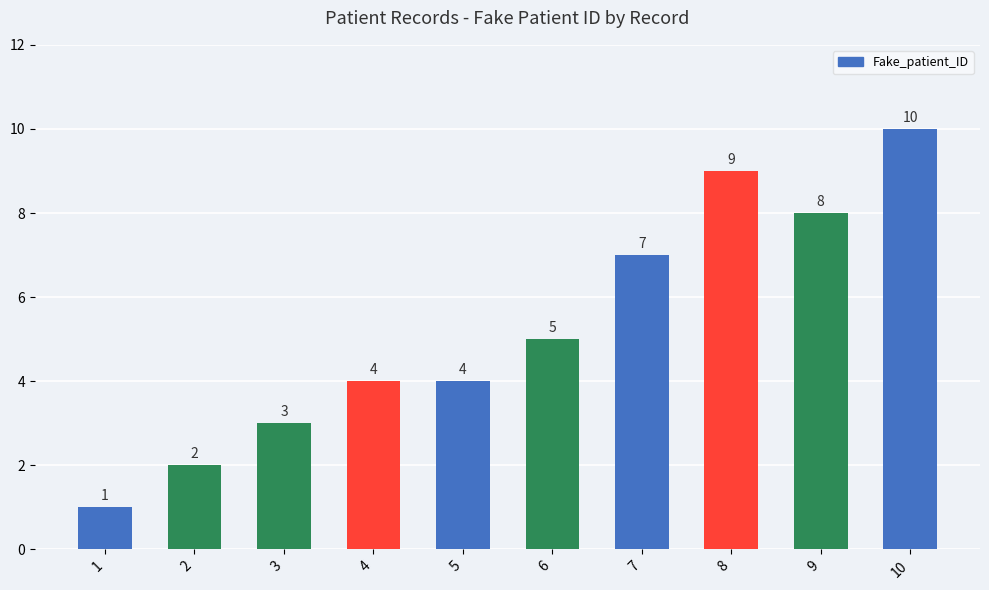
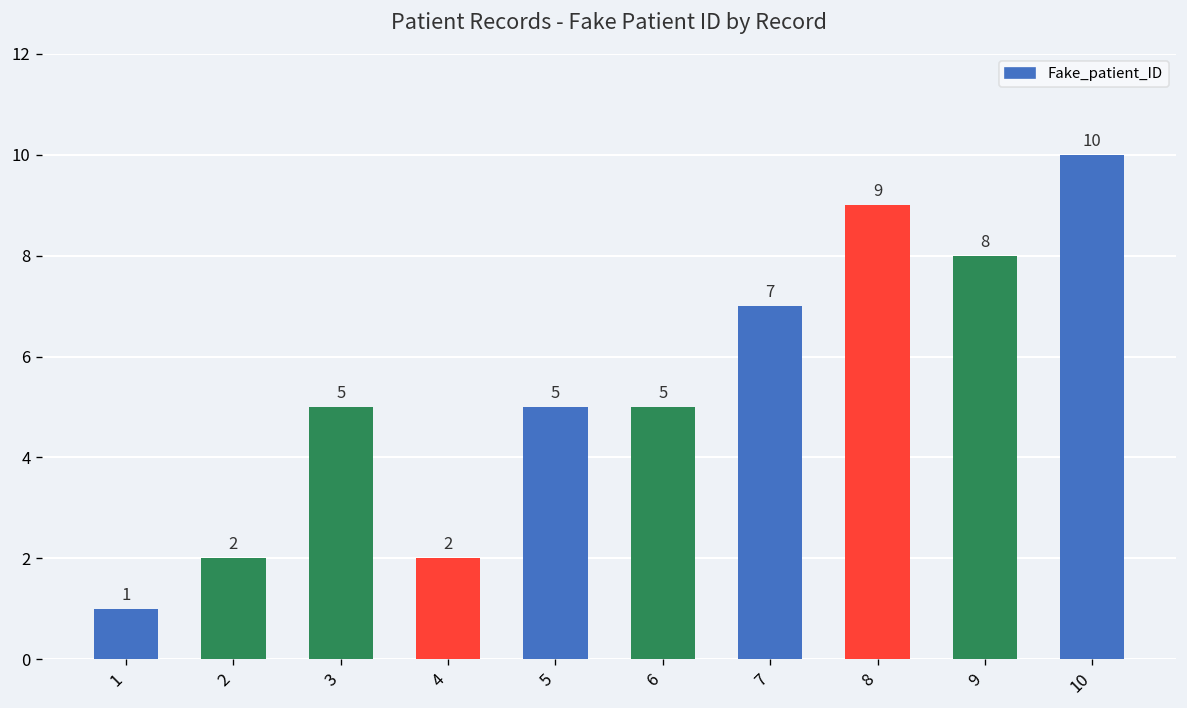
  {
    "1": 1,
    "2": 2,
-   "3": 3,
-   "4": 4,
-   "5": 4,
+   "3": 5,
+   "4": 2,
+   "5": 5,
    "6": 5,
    "7": 7,
    "8": 9,
    "9": 8,
    "10": 10
  }
